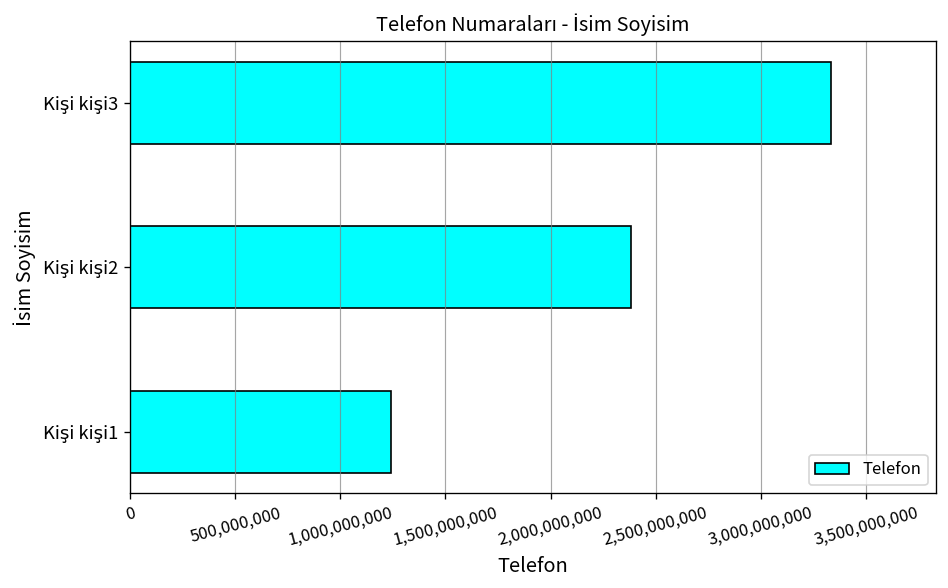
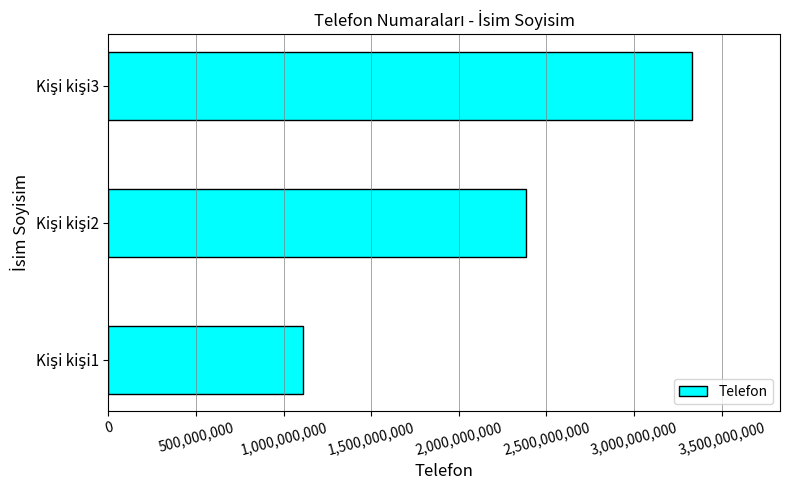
  {
    "Kişi kişi3": "3,330,000,000",
    "Kişi kişi2": "2,380,000,000",
-   "Kişi kişi1": "1,240,000,000"
+   "Kişi kişi1": "1,110,000,000"
  }
